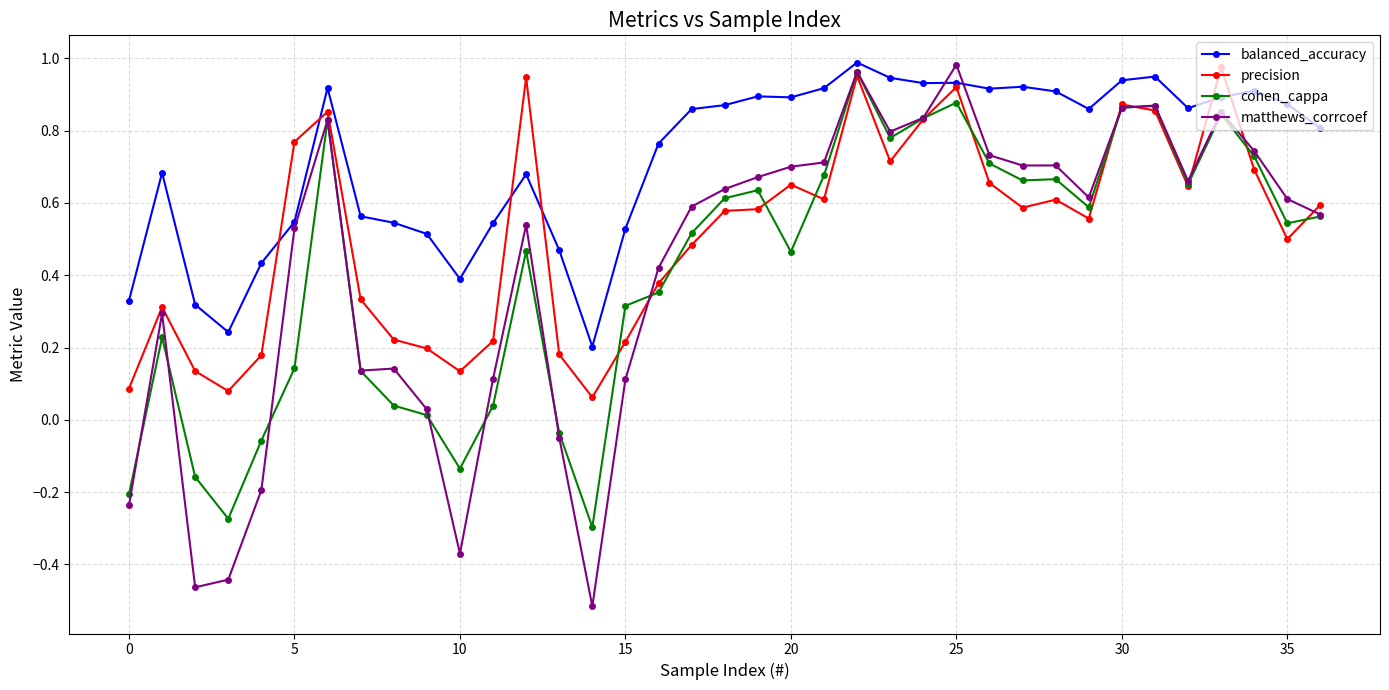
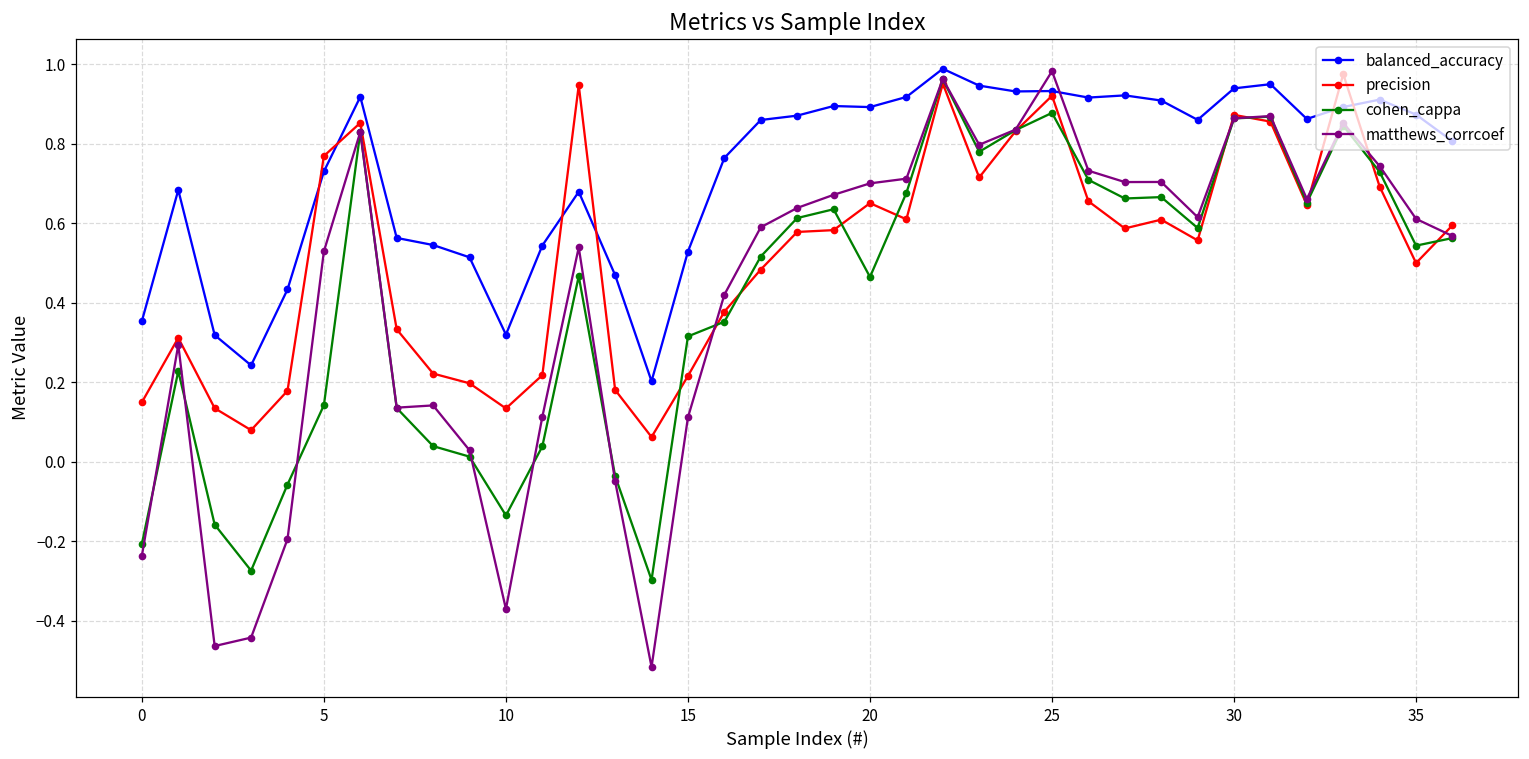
  {
    "balanced_accuracy": {
-     "0": 0.33,
-     "5": 0.55,
-     "10": 0.39,
+     "0": 0.35,
+     "5": 0.73,
+     "10": 0.32,
      "15": 0.53,
      "20": 0.89,
      "25": 0.93,
      "30": 0.94
    },
    "precision": {
-     "0": 0.09,
+     "0": 0.15,
      "5": 0.77,
      "10": 0.13,
      "15": 0.22,
      "20": 0.65,
      "25": 0.92,
      "30": 0.87,
      "35": 0.50
    },
    "cohen_cappa": {
      "0": -0.21,
      "5": 0.14,
      "10": -0.13,
      "15": 0.32,
      "20": 0.46,
      "25": 0.88,
      "35": 0.54
    },
    "matthews_corrcoef": {
      "0": -0.24,
      "5": 0.53,
      "10": -0.37,
      "15": 0.11,
      "20": 0.70,
      "25": 0.98,
      "35": 0.61
    }
  }
